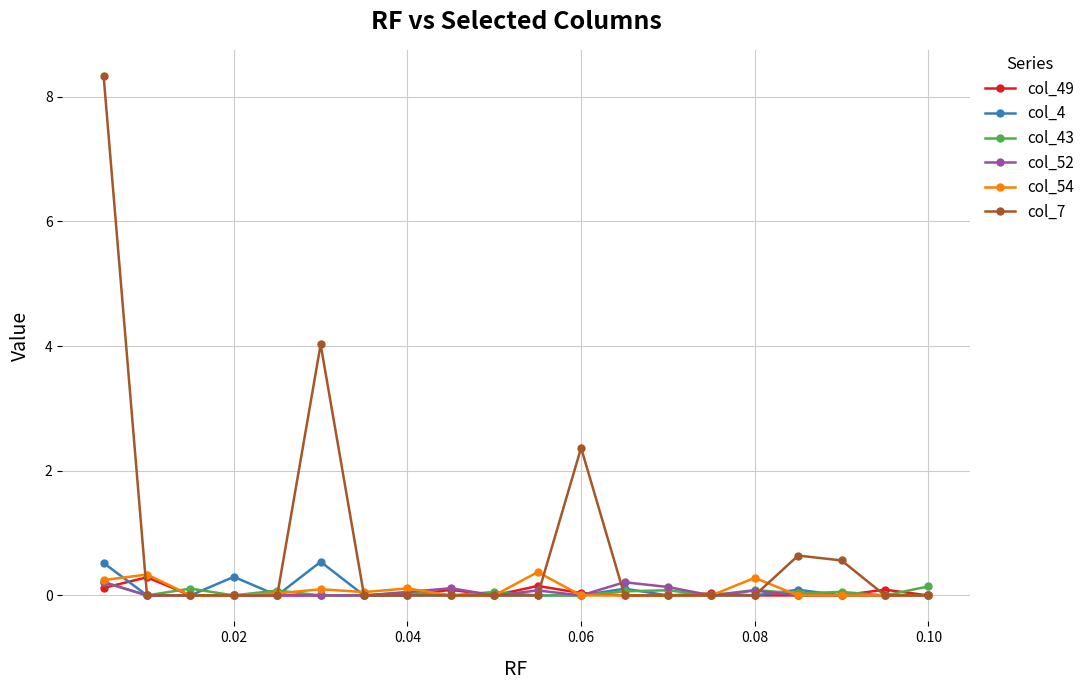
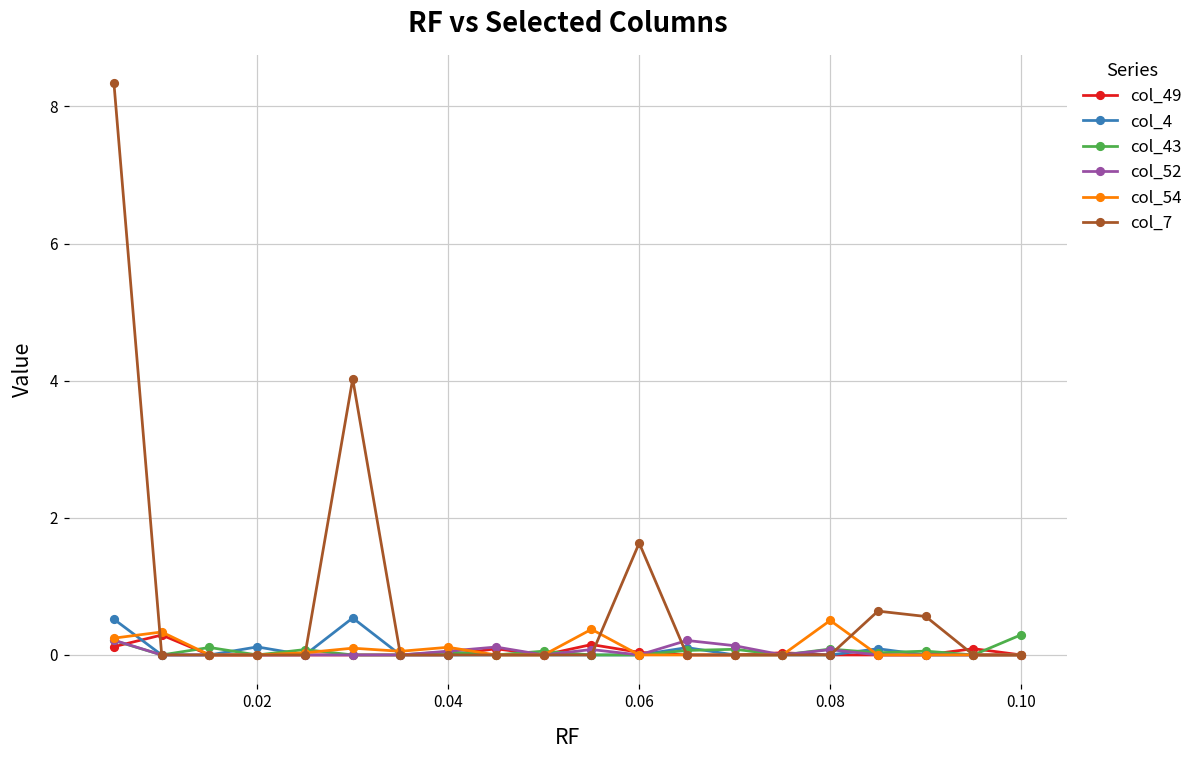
  {
    "col_4": {
-     "0.02": 0.3
+     "0.02": 0.1
    },
    "col_43": {
-     "0.10": 0.1
+     "0.10": 0.3
    },
    "col_54": {
      "0.04": 0.1,
-     "0.08": 0.3
+     "0.08": 0.5
    },
    "col_7": {
-     "0.06": 2.4
+     "0.06": 1.6
    }
  }
